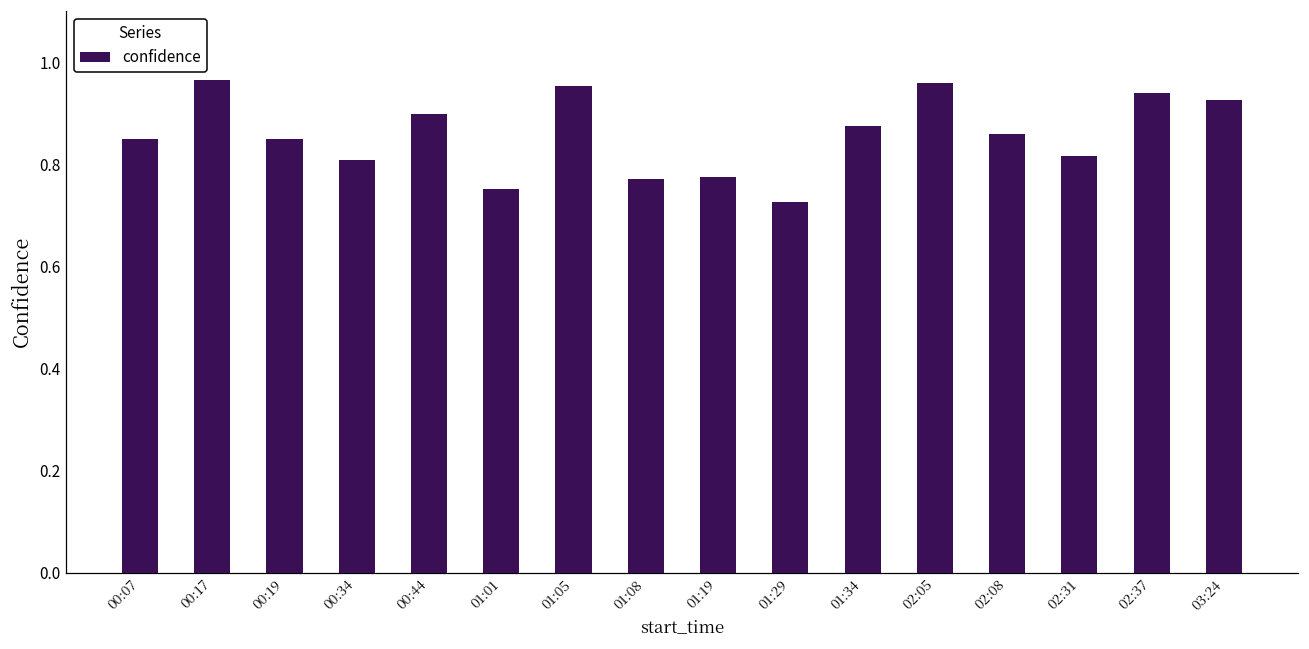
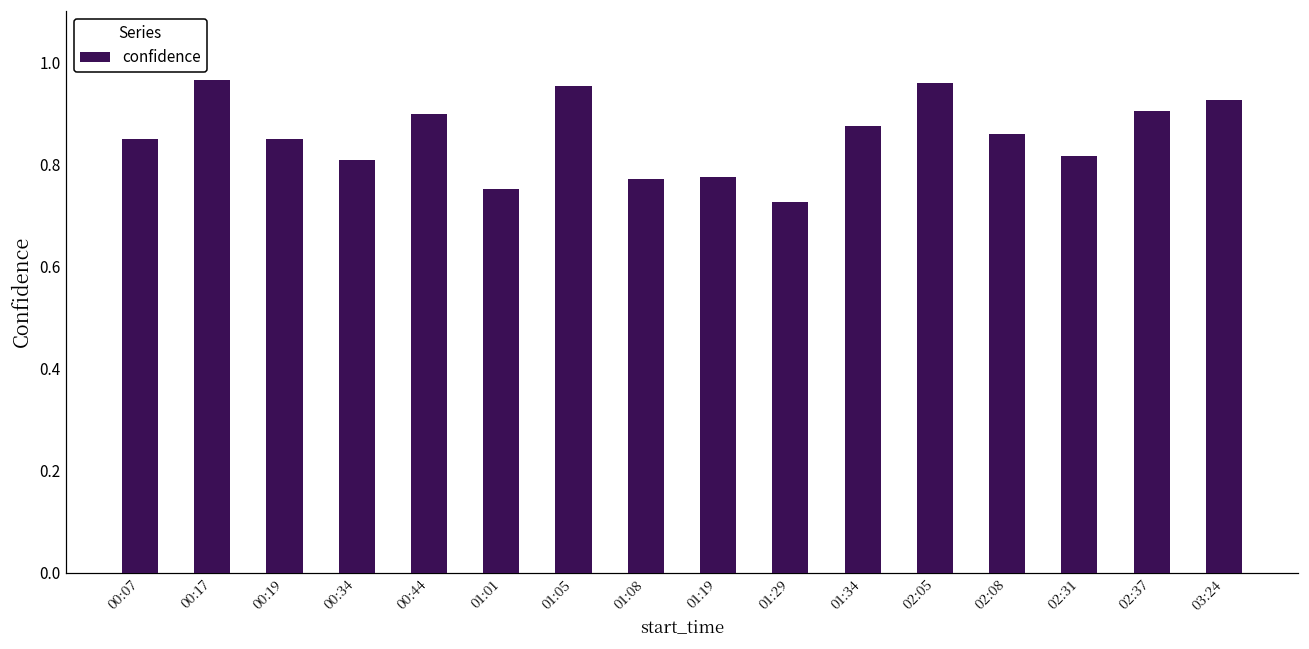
  {
    "00:07": 0.85,
    "00:17": 0.96,
    "00:19": 0.85,
    "00:34": 0.81,
    "00:44": 0.90,
    "01:01": 0.75,
    "01:05": 0.95,
    "01:08": 0.77,
    "01:19": 0.77,
    "01:29": 0.73,
    "01:34": 0.87,
    "02:05": 0.96,
    "02:08": 0.86,
    "02:31": 0.82,
-   "02:37": 0.94,
+   "02:37": 0.90,
    "03:24": 0.93
  }
